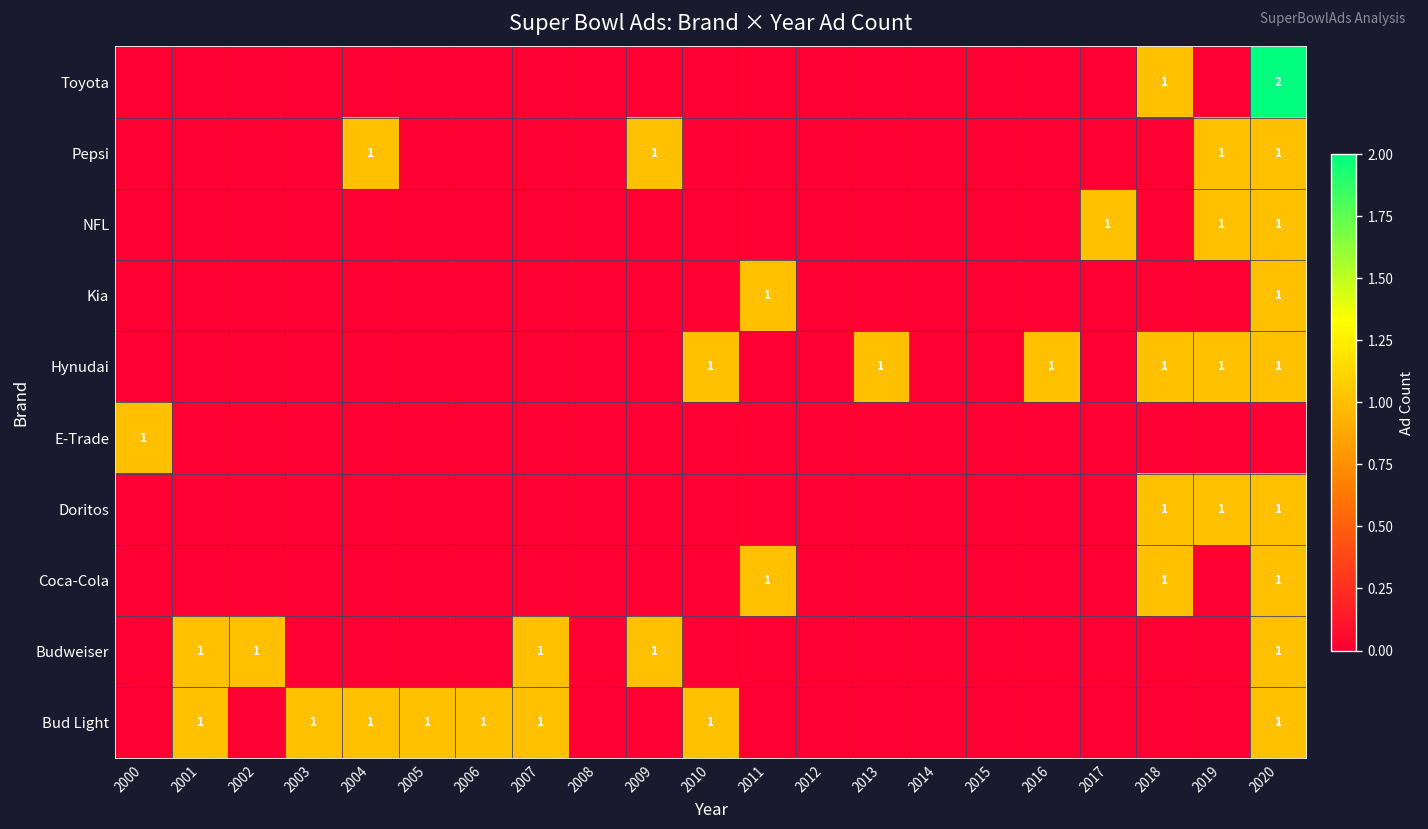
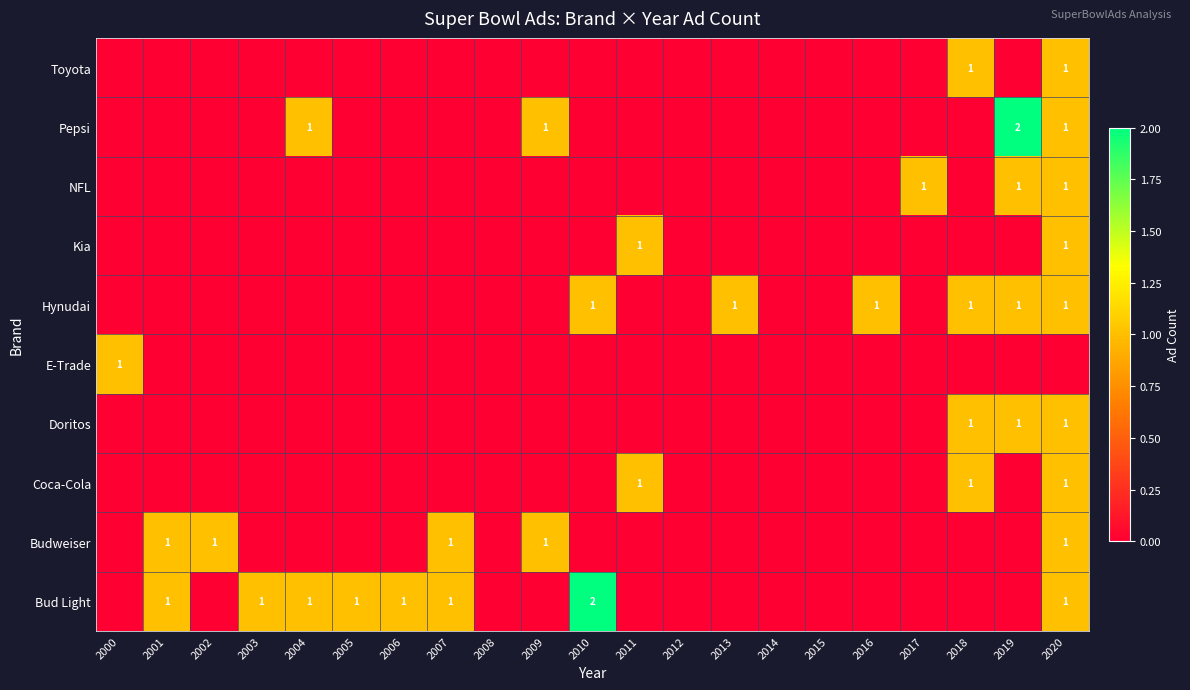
  {
    "Toyota": {
      "2018": 1,
-     "2020": 2
+     "2020": 1
    },
    "Pepsi": {
      "2004": 1,
      "2009": 1,
-     "2019": 1,
+     "2019": 2,
      "2020": 1
    },
    "NFL": {
      "2017": 1,
      "2019": 1,
      "2020": 1
    },
    "Kia": {
      "2011": 1,
      "2020": 1
    },
    "Hynudai": {
      "2010": 1,
      "2013": 1,
      "2016": 1,
      "2018": 1,
      "2019": 1,
      "2020": 1
    },
    "E-Trade": {
      "2000": 1
    },
    "Doritos": {
      "2018": 1,
      "2019": 1,
      "2020": 1
    },
    "Coca-Cola": {
      "2011": 1,
      "2018": 1,
      "2020": 1
    },
    "Budweiser": {
      "2001": 1,
      "2002": 1,
      "2007": 1,
      "2009": 1,
      "2020": 1
    },
    "Bud Light": {
      "2001": 1,
      "2003": 1,
      "2004": 1,
      "2005": 1,
      "2006": 1,
      "2007": 1,
-     "2010": 1,
+     "2010": 2,
      "2020": 1
    }
  }
